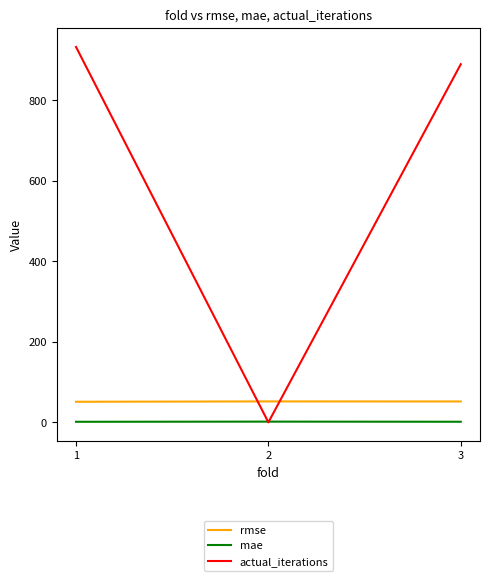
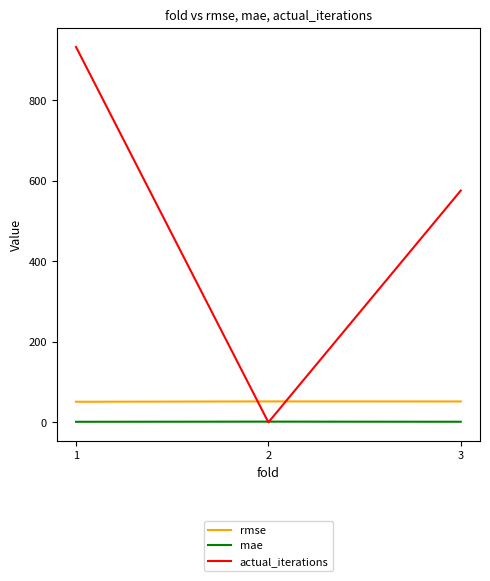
  {
    "rmse": {
      "1": 50,
      "2": 50,
      "3": 50
    },
    "mae": {
      "1": 0,
      "3": 0
    },
    "actual_iterations": {
      "1": 930,
-     "3": 890
+     "3": 580
    }
  }
